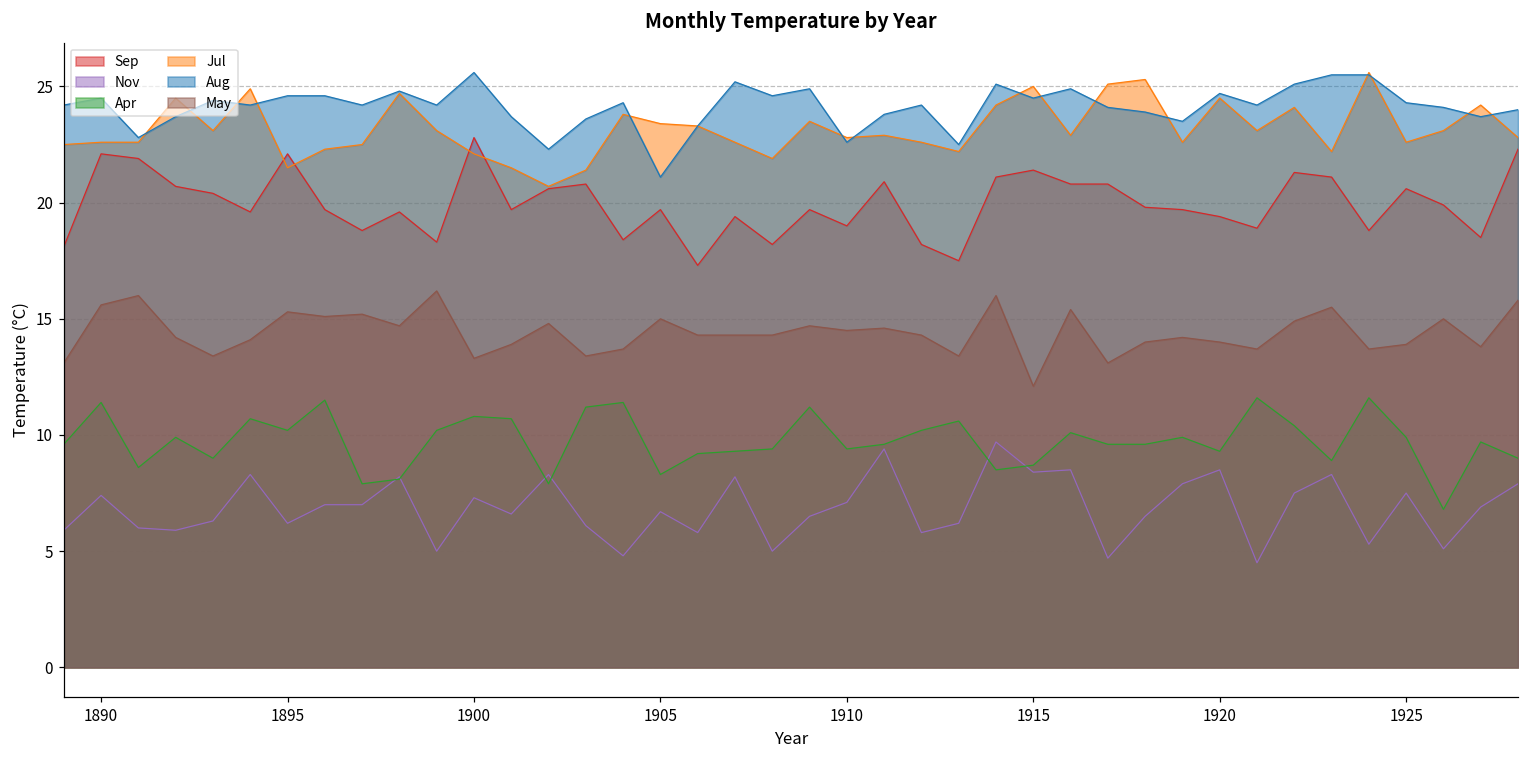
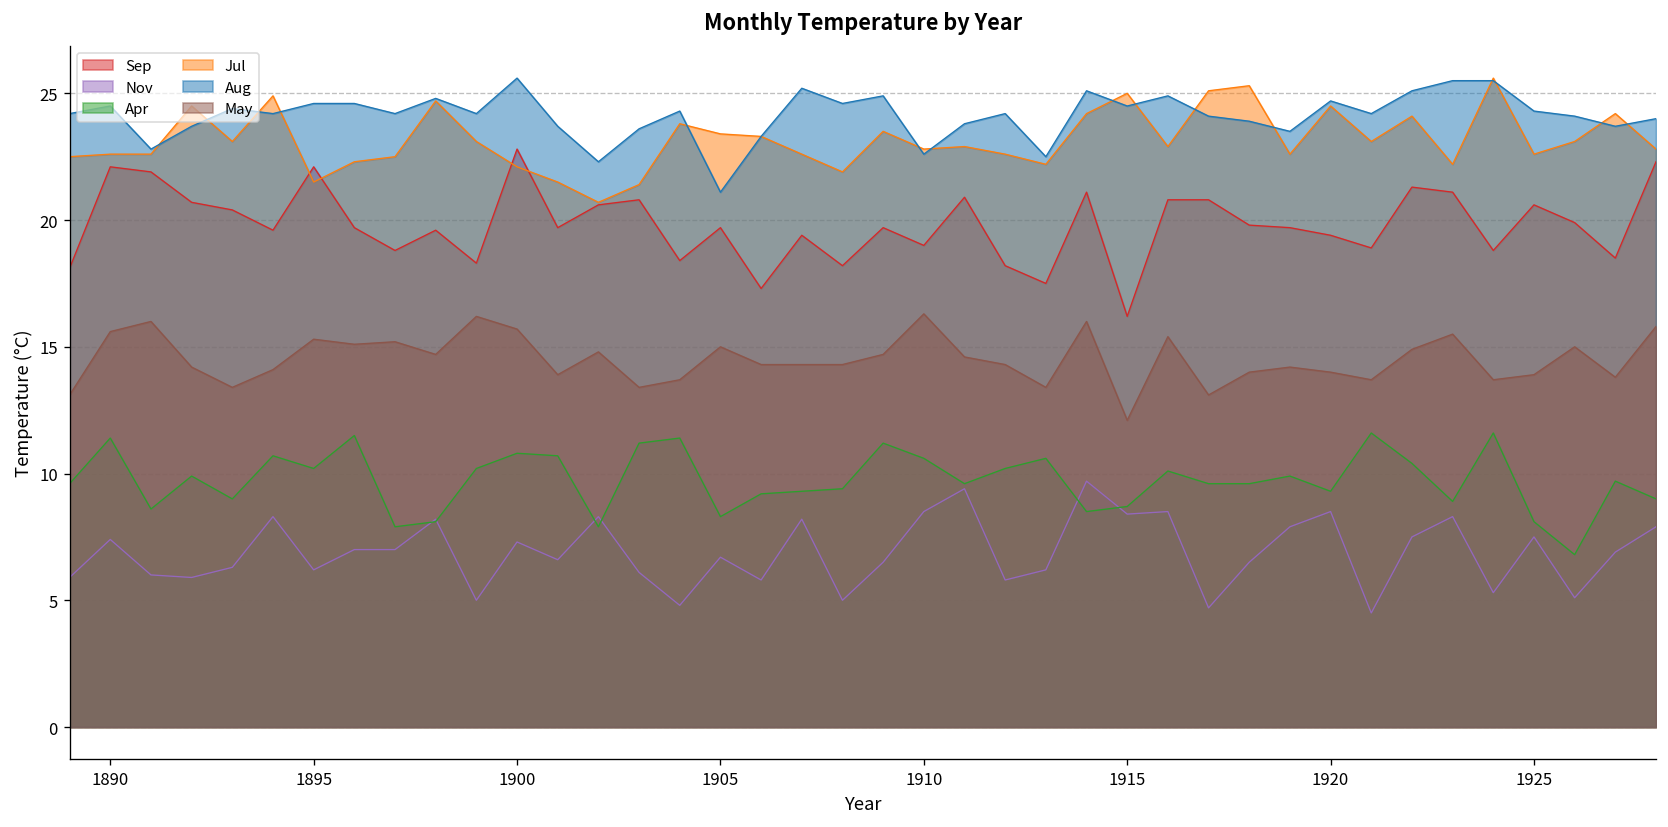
  {
    "Sep": {
      "1890": 22.1,
      "1895": 22.1,
      "1900": 22.8,
      "1905": 19.7,
      "1910": 19.0,
-     "1915": 21.4,
+     "1915": 16.2,
      "1920": 19.4,
      "1925": 20.6
    },
    "Nov": {
      "1890": 7.4,
      "1895": 6.2,
      "1900": 7.3,
      "1905": 6.7,
-     "1910": 7.1,
+     "1910": 8.5,
      "1915": 8.4,
      "1920": 8.5,
      "1925": 7.5
    },
    "Apr": {
      "1890": 11.4,
      "1895": 10.2,
      "1900": 10.8,
      "1905": 8.3,
-     "1910": 9.4,
+     "1910": 10.6,
      "1915": 8.7,
      "1920": 9.3,
-     "1925": 9.9
+     "1925": 8.1
    },
    "Jul": {
      "1890": 22.6,
      "1895": 21.5,
      "1900": 22.1,
      "1905": 23.4,
      "1910": 22.8,
      "1915": 25.0,
      "1920": 24.5,
      "1925": 22.6
    },
    "Aug": {
      "1895": 24.6,
      "1900": 25.6,
      "1905": 21.1,
      "1910": 22.6,
      "1915": 24.5,
      "1920": 24.7,
      "1925": 24.3
    },
    "May": {
      "1890": 15.6,
      "1895": 15.3,
-     "1900": 13.3,
+     "1900": 15.7,
      "1905": 15.0,
-     "1910": 14.5,
+     "1910": 16.3,
      "1915": 12.1,
      "1920": 14.0,
      "1925": 13.9
    }
  }
